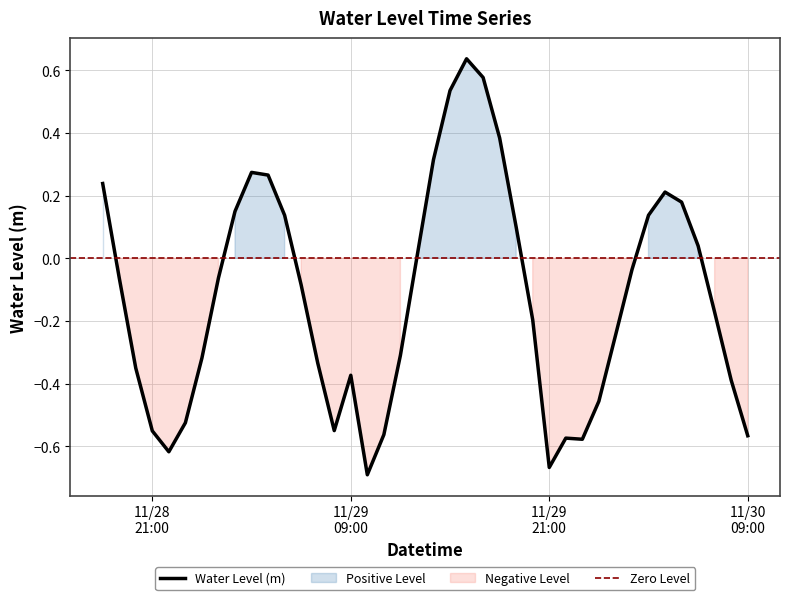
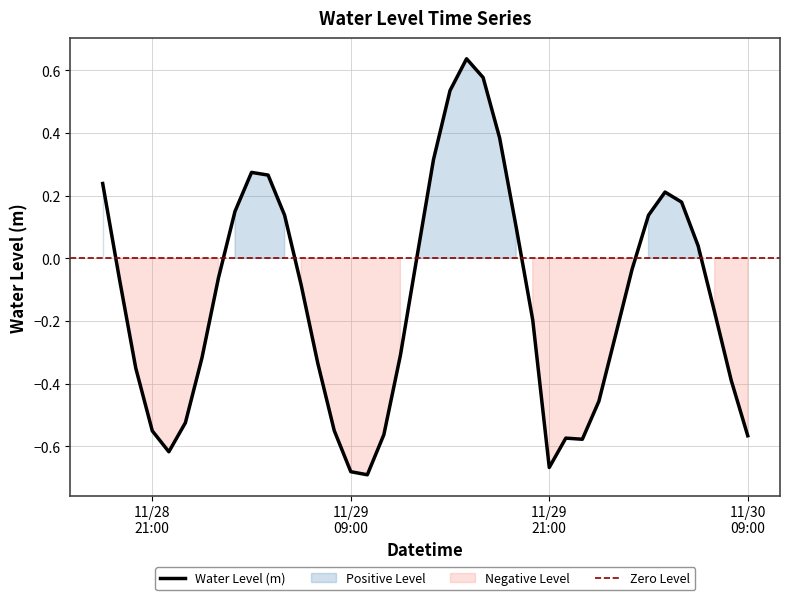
  {
    "11/28 21:00": -0.55,
-   "11/29 09:00": -0.37,
+   "11/29 09:00": -0.68,
    "11/29 21:00": -0.67,
    "11/30 09:00": -0.57
  }
